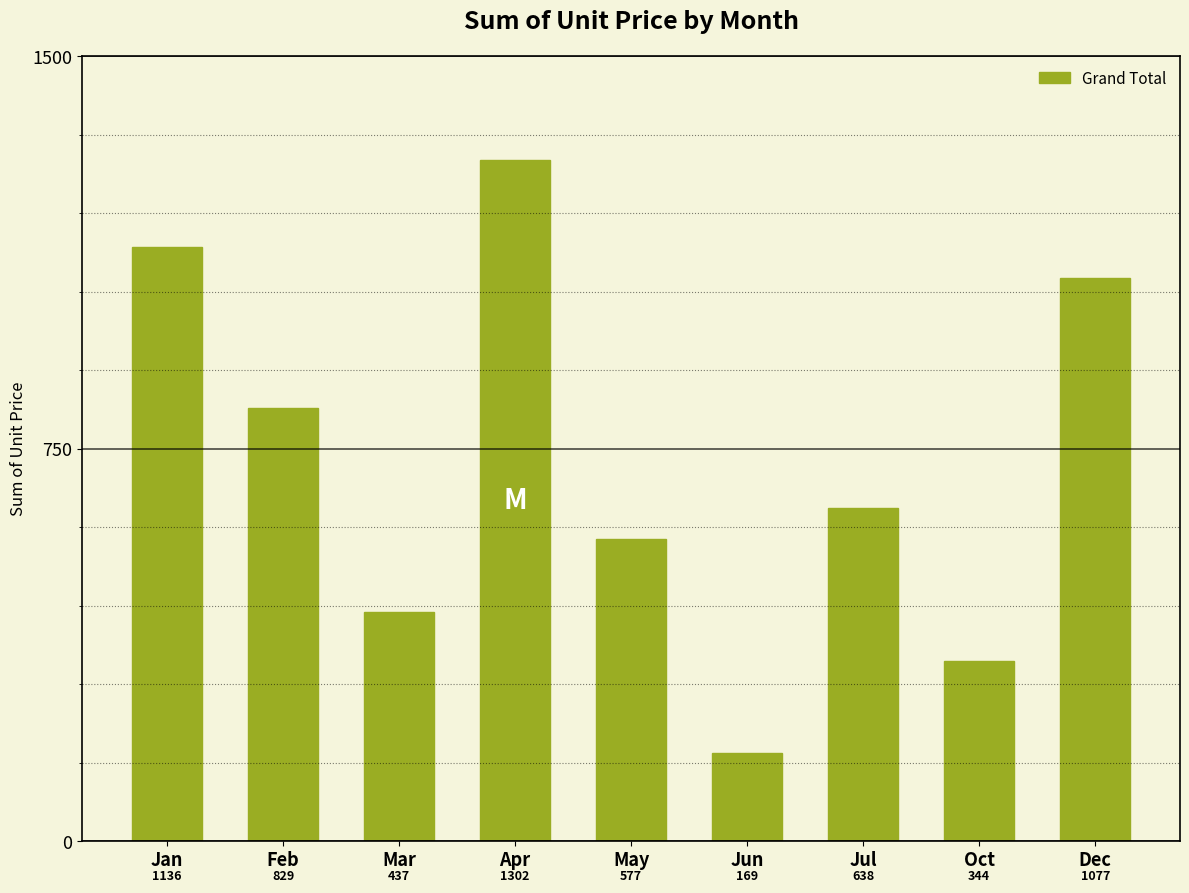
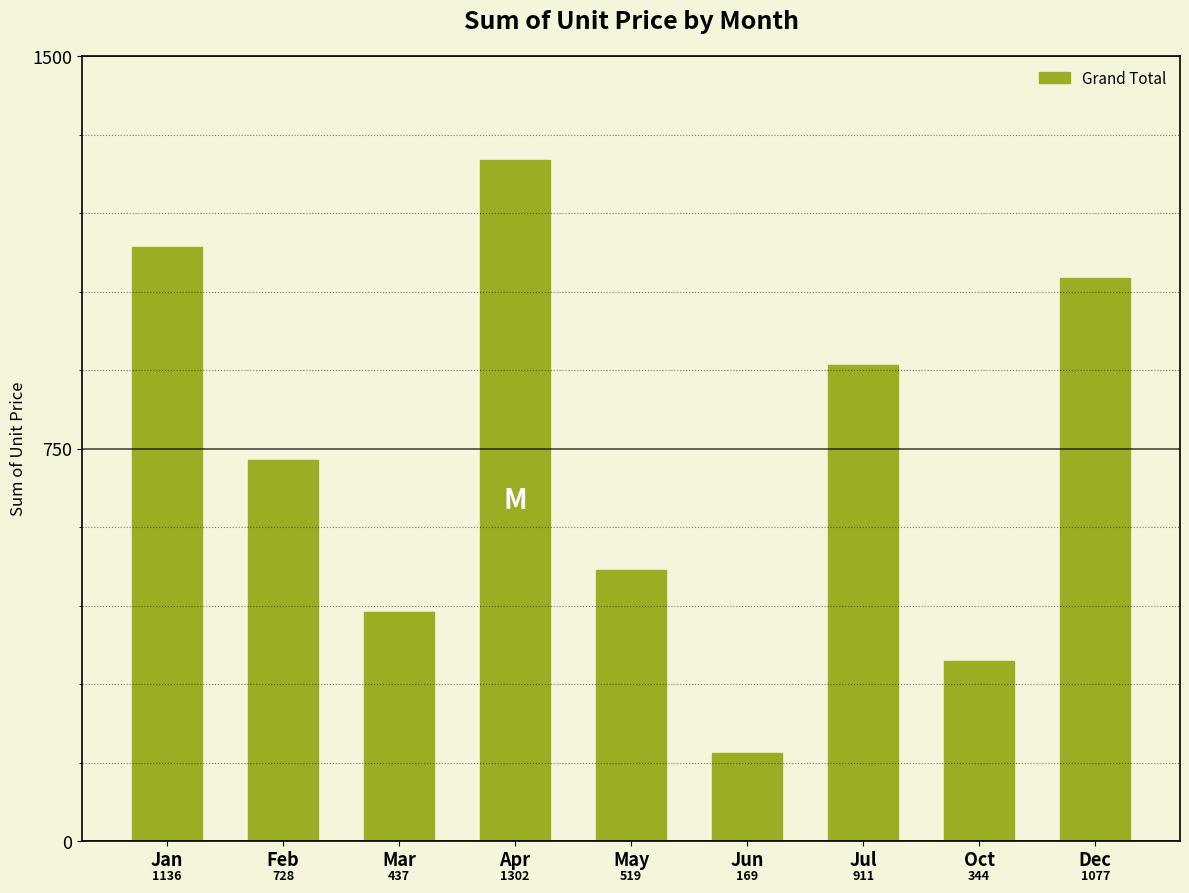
  {
-   "Feb": 829,
-   "May": 577,
-   "Jul": 638
+   "Feb": 728,
+   "May": 519,
+   "Jul": 911
  }
